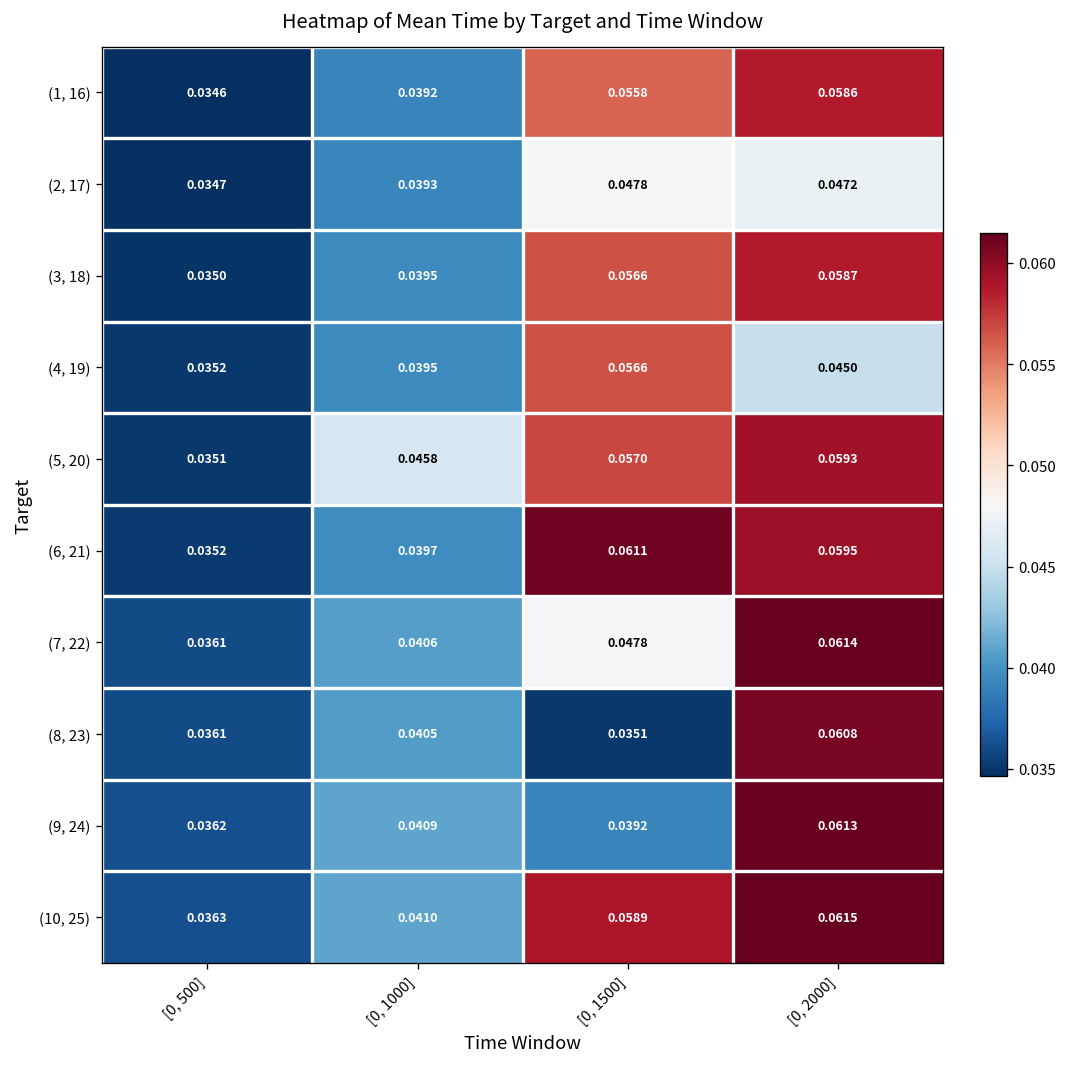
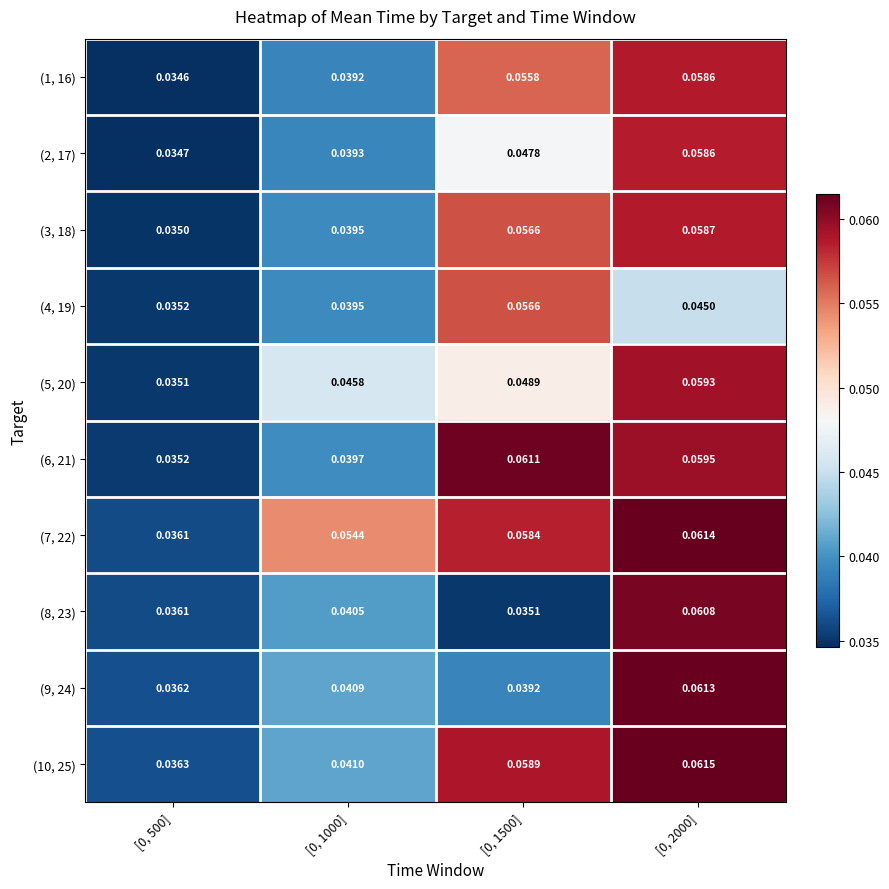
  {
    "(1, 16)": {
      "[0, 500]": 0.0346,
      "[0, 1000]": 0.0392,
      "[0, 1500]": 0.0558,
      "[0, 2000]": 0.0586
    },
    "(2, 17)": {
      "[0, 500]": 0.0347,
      "[0, 1000]": 0.0393,
      "[0, 1500]": 0.0478,
-     "[0, 2000]": 0.0472
+     "[0, 2000]": 0.0586
    },
    "(3, 18)": {
      "[0, 500]": 0.0350,
      "[0, 1000]": 0.0395,
      "[0, 1500]": 0.0566,
      "[0, 2000]": 0.0587
    },
    "(4, 19)": {
      "[0, 500]": 0.0352,
      "[0, 1000]": 0.0395,
      "[0, 1500]": 0.0566,
      "[0, 2000]": 0.0450
    },
    "(5, 20)": {
      "[0, 500]": 0.0351,
      "[0, 1000]": 0.0458,
-     "[0, 1500]": 0.0570,
+     "[0, 1500]": 0.0489,
      "[0, 2000]": 0.0593
    },
    "(6, 21)": {
      "[0, 500]": 0.0352,
      "[0, 1000]": 0.0397,
      "[0, 1500]": 0.0611,
      "[0, 2000]": 0.0595
    },
    "(7, 22)": {
      "[0, 500]": 0.0361,
-     "[0, 1000]": 0.0406,
-     "[0, 1500]": 0.0478,
+     "[0, 1000]": 0.0544,
+     "[0, 1500]": 0.0584,
      "[0, 2000]": 0.0614
    },
    "(8, 23)": {
      "[0, 500]": 0.0361,
      "[0, 1000]": 0.0405,
      "[0, 1500]": 0.0351,
      "[0, 2000]": 0.0608
    },
    "(9, 24)": {
      "[0, 500]": 0.0362,
      "[0, 1000]": 0.0409,
      "[0, 1500]": 0.0392,
      "[0, 2000]": 0.0613
    },
    "(10, 25)": {
      "[0, 500]": 0.0363,
      "[0, 1000]": 0.0410,
      "[0, 1500]": 0.0589,
      "[0, 2000]": 0.0615
    }
  }
